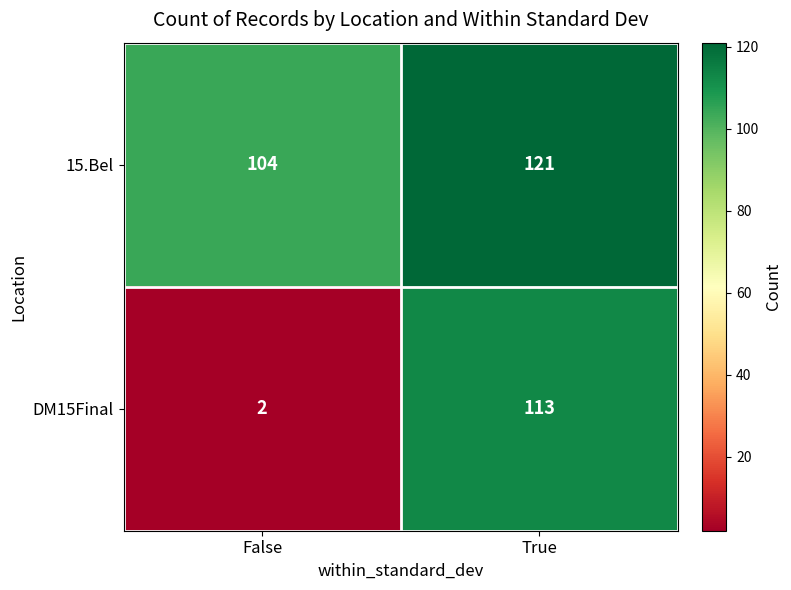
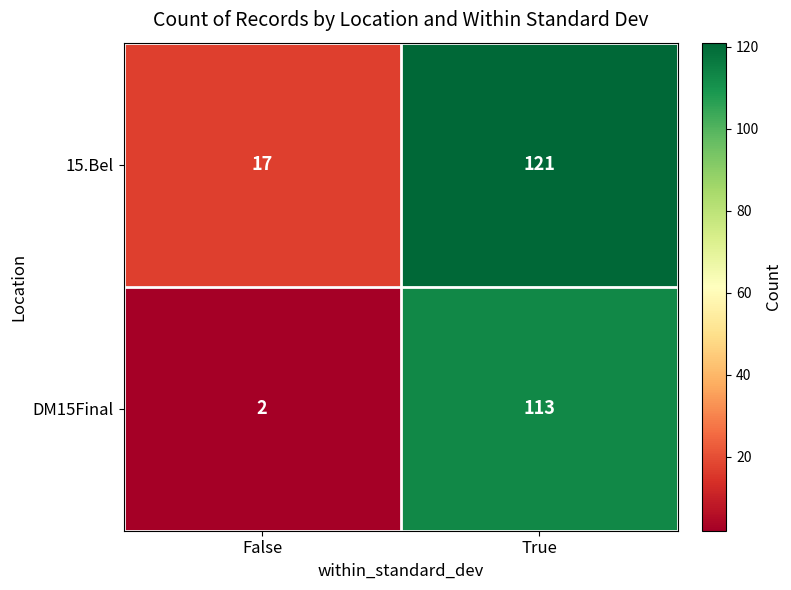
  {
    "15.Bel": {
-     "False": 104,
+     "False": 17,
      "True": 121
    },
    "DM15Final": {
      "False": 2,
      "True": 113
    }
  }
